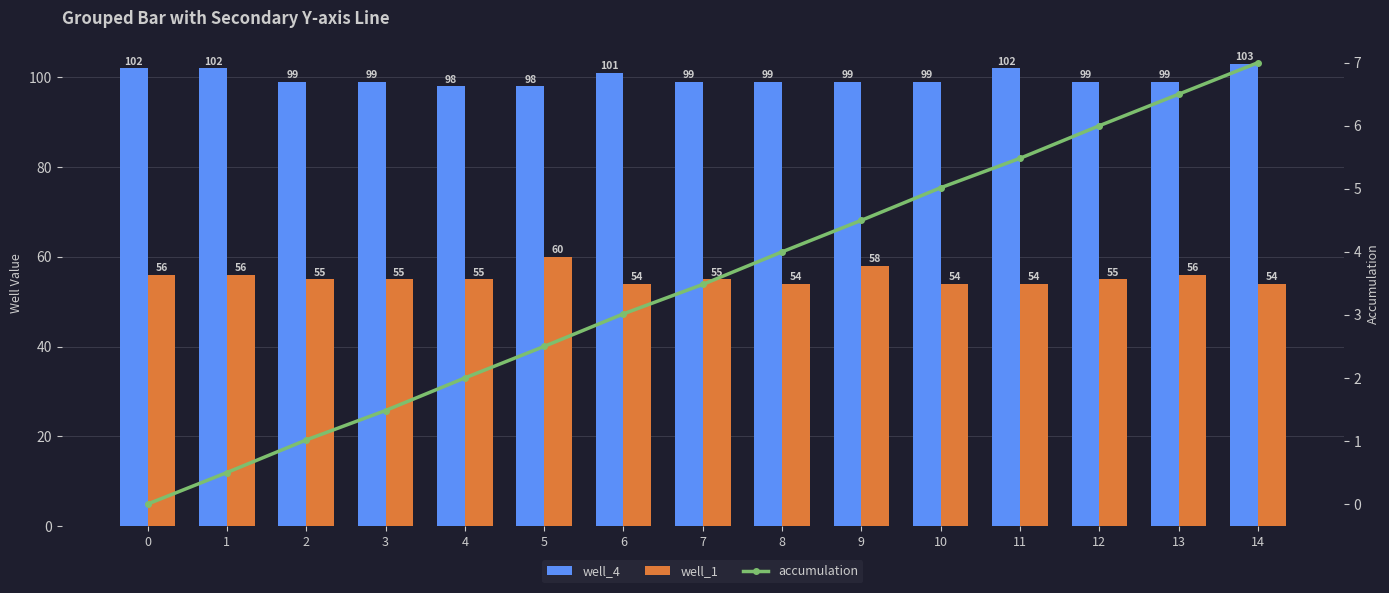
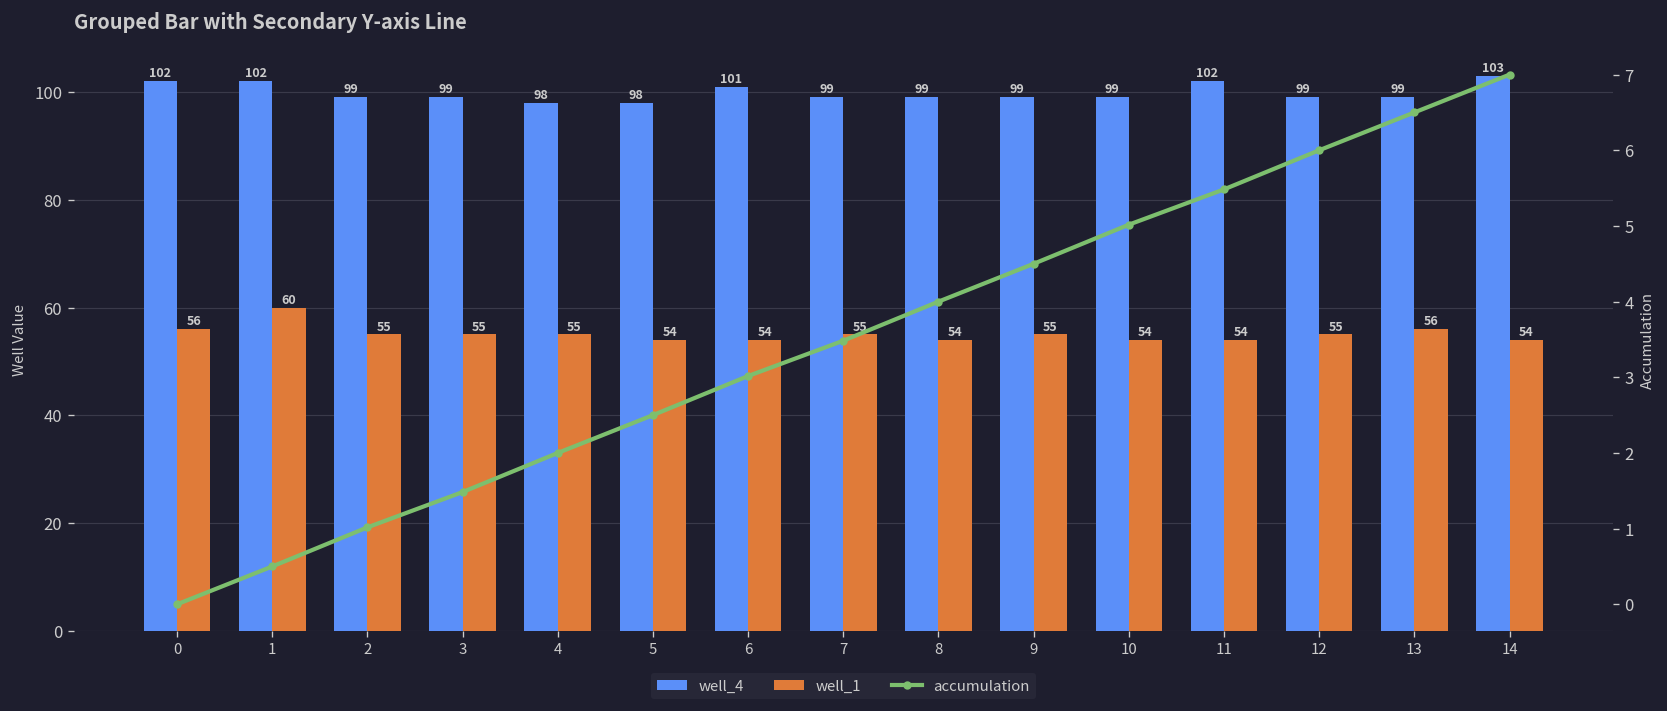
  {
    "well_4": {
      "0": 102,
      "1": 102,
      "2": 99,
      "3": 99,
      "4": 98,
      "5": 98,
      "6": 101,
      "7": 99,
      "8": 99,
      "9": 99,
      "10": 99,
      "11": 102,
      "12": 99,
      "13": 99,
      "14": 103
    },
    "well_1": {
      "0": 56,
-     "1": 56,
+     "1": 60,
      "2": 55,
      "3": 55,
      "4": 55,
-     "5": 60,
+     "5": 54,
      "6": 54,
      "7": 55,
      "8": 54,
-     "9": 58,
+     "9": 55,
      "10": 54,
      "11": 54,
      "12": 55,
      "13": 56,
      "14": 54
    }
  }
